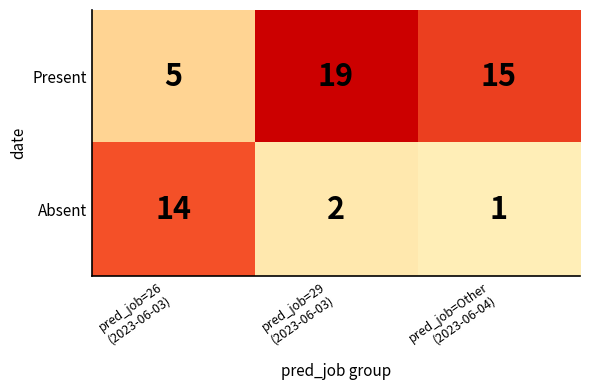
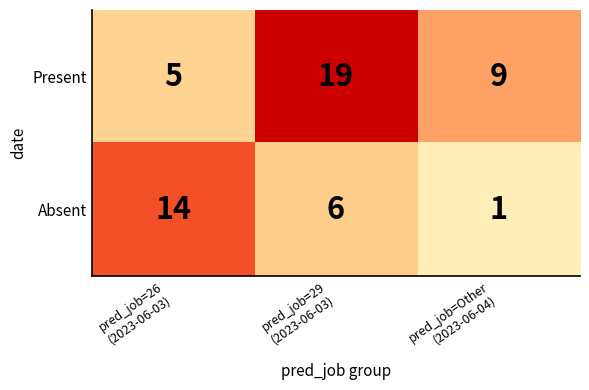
  {
    "Present": {
      "pred_job=26 (2023-06-03)": 5,
      "pred_job=29 (2023-06-03)": 19,
-     "pred_job=Other (2023-06-04)": 15
+     "pred_job=Other (2023-06-04)": 9
    },
    "Absent": {
      "pred_job=26 (2023-06-03)": 14,
-     "pred_job=29 (2023-06-03)": 2,
+     "pred_job=29 (2023-06-03)": 6,
      "pred_job=Other (2023-06-04)": 1
    }
  }
